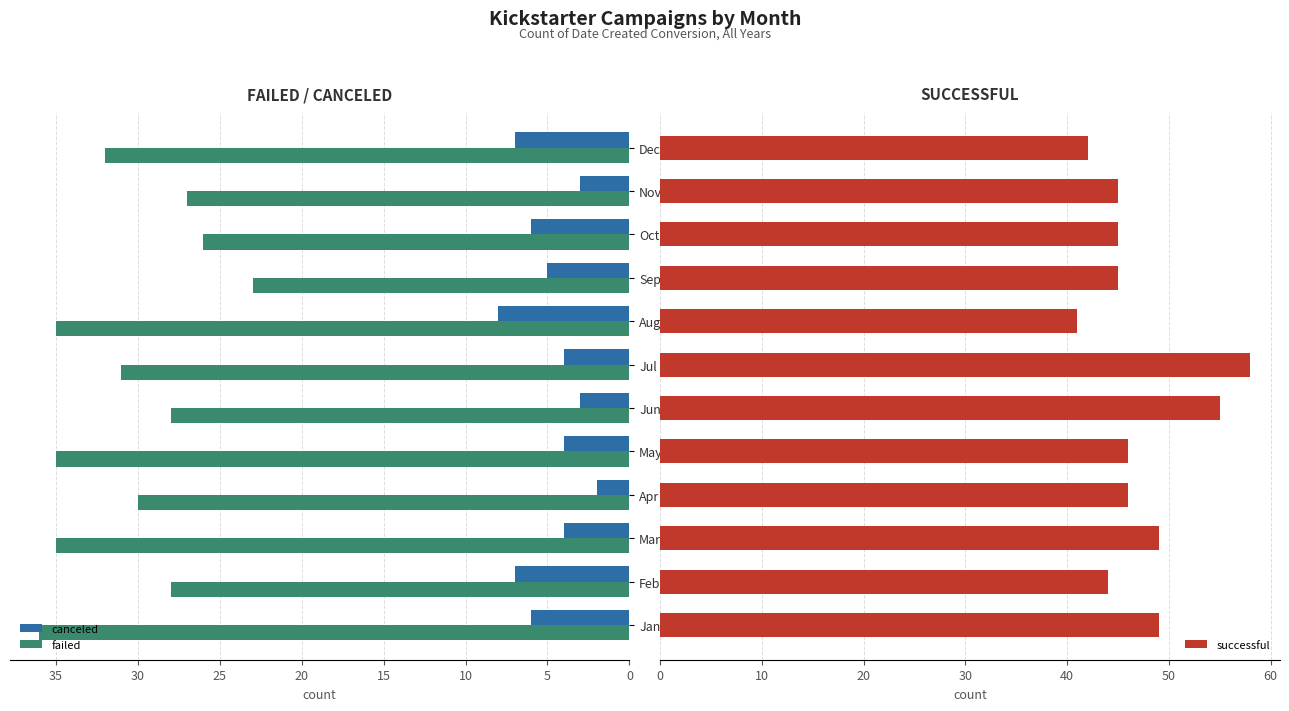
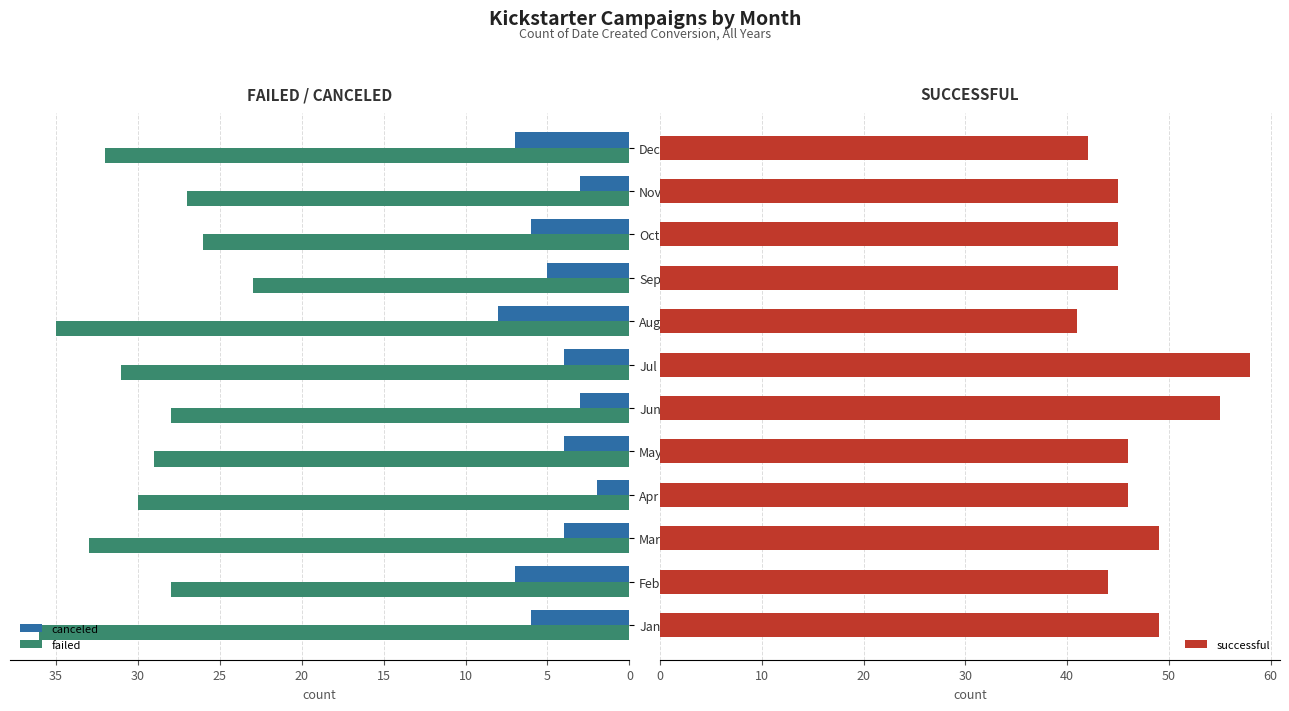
  {
    "FAILED / CANCELED": {
      "canceled": {
        "Dec": 7,
        "Nov": 3,
        "Oct": 6,
        "Sep": 5,
        "Aug": 8,
        "Jul": 4,
        "Jun": 3,
        "May": 4,
        "Apr": 2,
        "Mar": 4,
        "Feb": 7,
        "Jan": 6
      },
      "failed": {
        "Dec": 32,
        "Nov": 27,
        "Oct": 26,
        "Sep": 23,
        "Aug": 35,
        "Jul": 31,
        "Jun": 28,
-       "May": 35,
+       "May": 29,
        "Apr": 30,
-       "Mar": 35,
+       "Mar": 33,
        "Feb": 28,
        "Jan": 36
      }
    }
  }
